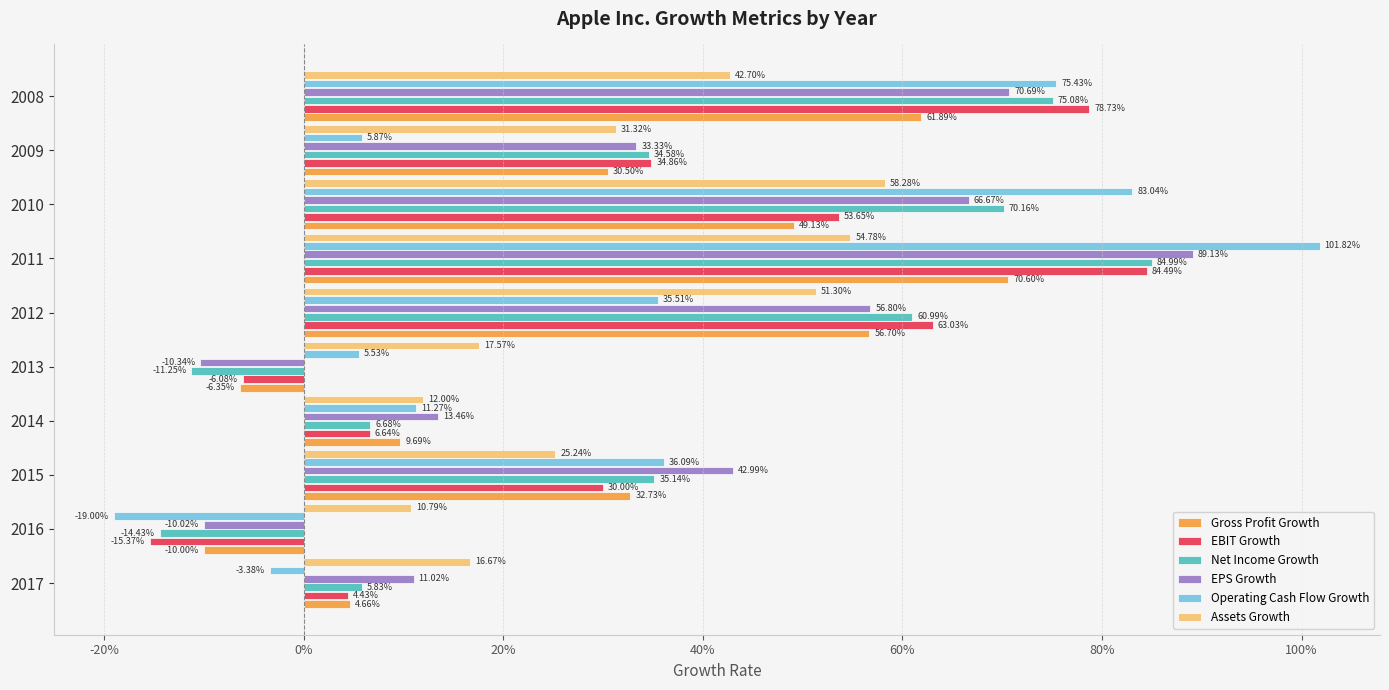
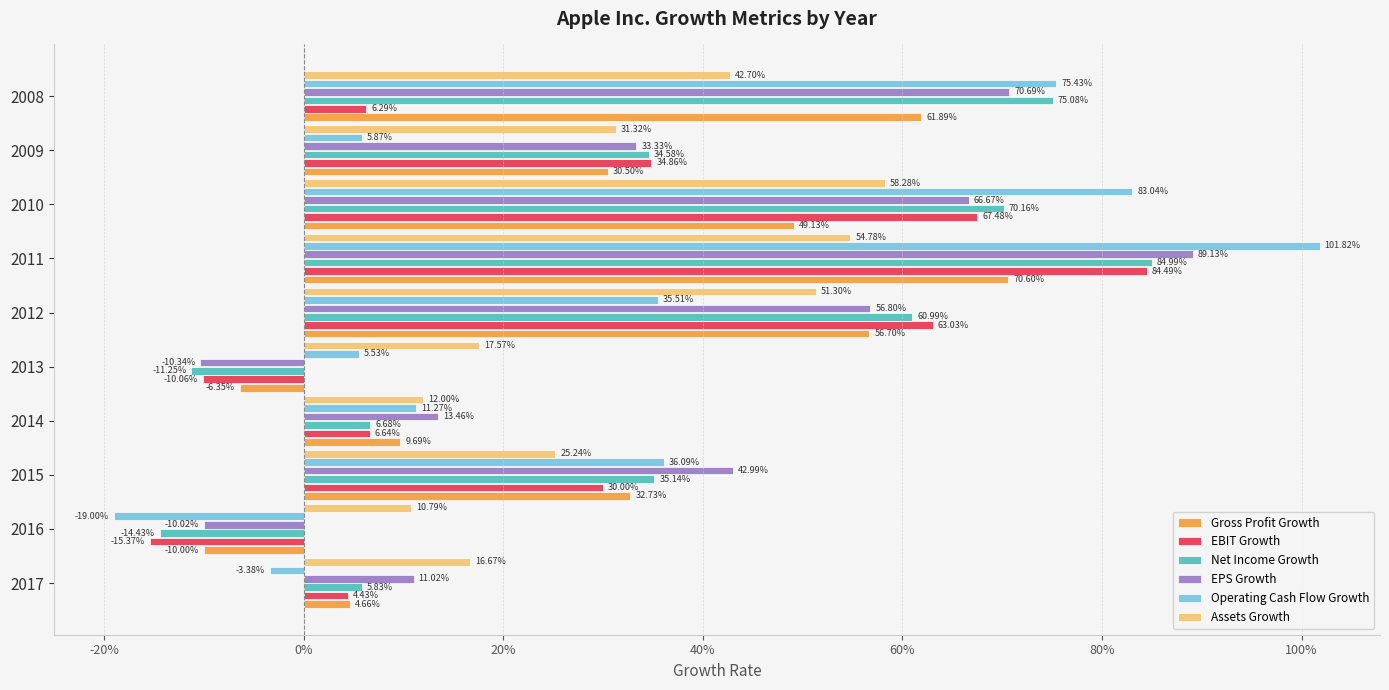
  {
    "EBIT Growth": {
-     "2008": "78.73%",
+     "2008": "6.29%",
      "2009": "34.86%",
-     "2010": "53.65%",
+     "2010": "67.48%",
      "2011": "84.49%",
      "2012": "63.03%",
-     "2013": "-6.08%",
+     "2013": "-10.06%",
      "2014": "6.64%",
      "2015": "30.00%",
      "2016": "-15.37%",
      "2017": "4.43%"
    },
    "EPS Growth": {
      "2008": "70.69%",
      "2009": "33.33%",
      "2010": "66.67%",
      "2011": "89.13%",
      "2012": "56.80%",
      "2013": "-10.34%",
      "2014": "13.46%",
      "2015": "42.99%",
      "2016": "-10.02%",
      "2017": "11.02%"
    }
  }
